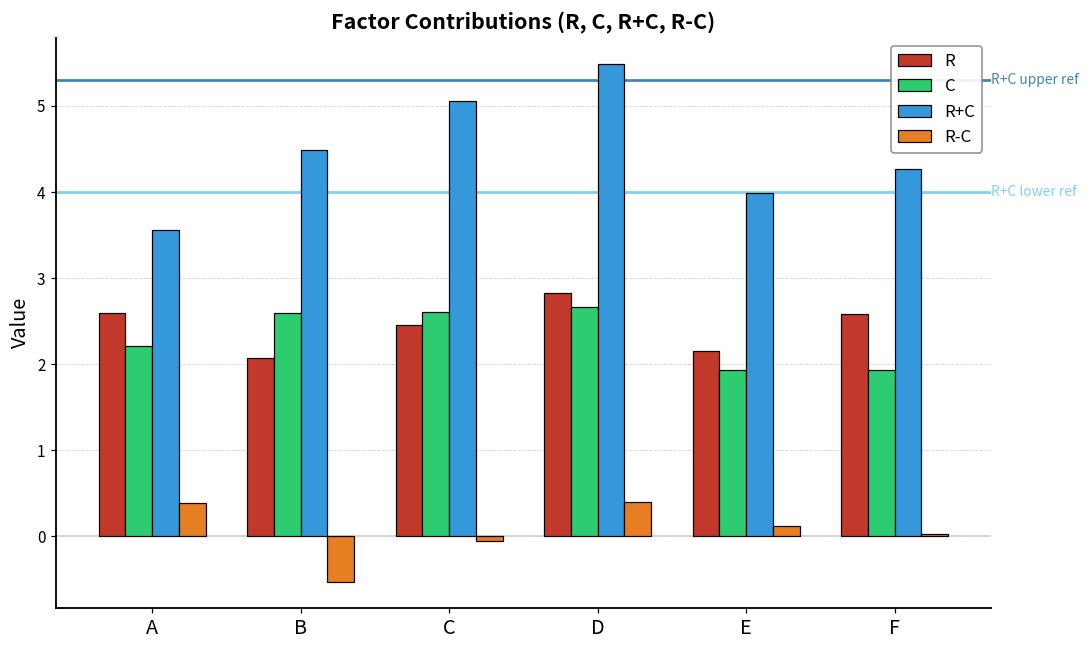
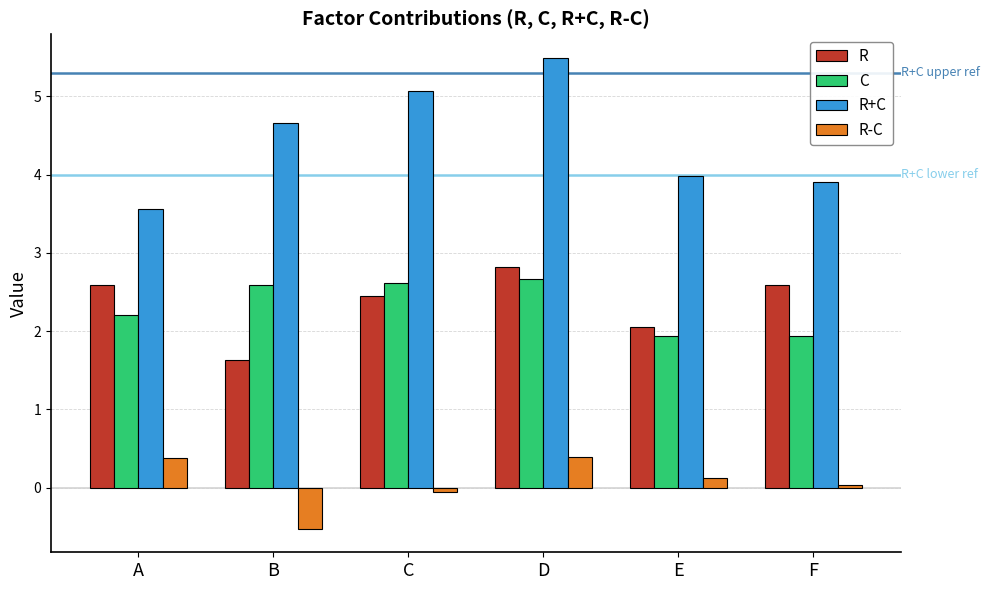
  {
    "R": {
      "A": 2.6,
-     "B": 2.1,
+     "B": 1.6,
      "C": 2.5,
      "D": 2.8,
-     "E": 2.2,
+     "E": 2.1,
      "F": 2.6
    },
    "C": {
      "A": 2.2,
      "B": 2.6,
      "C": 2.6,
      "D": 2.7,
      "E": 1.9,
      "F": 1.9
    },
    "R+C": {
      "A": 3.6,
-     "B": 4.5,
+     "B": 4.7,
      "C": 5.1,
      "D": 5.5,
      "E": 4.0,
-     "F": 4.3
+     "F": 3.9
    },
    "R-C": {
      "A": 0.4,
      "B": -0.5,
      "C": -0.1,
      "D": 0.4,
      "E": 0.1,
      "F": 0.0
    }
  }
